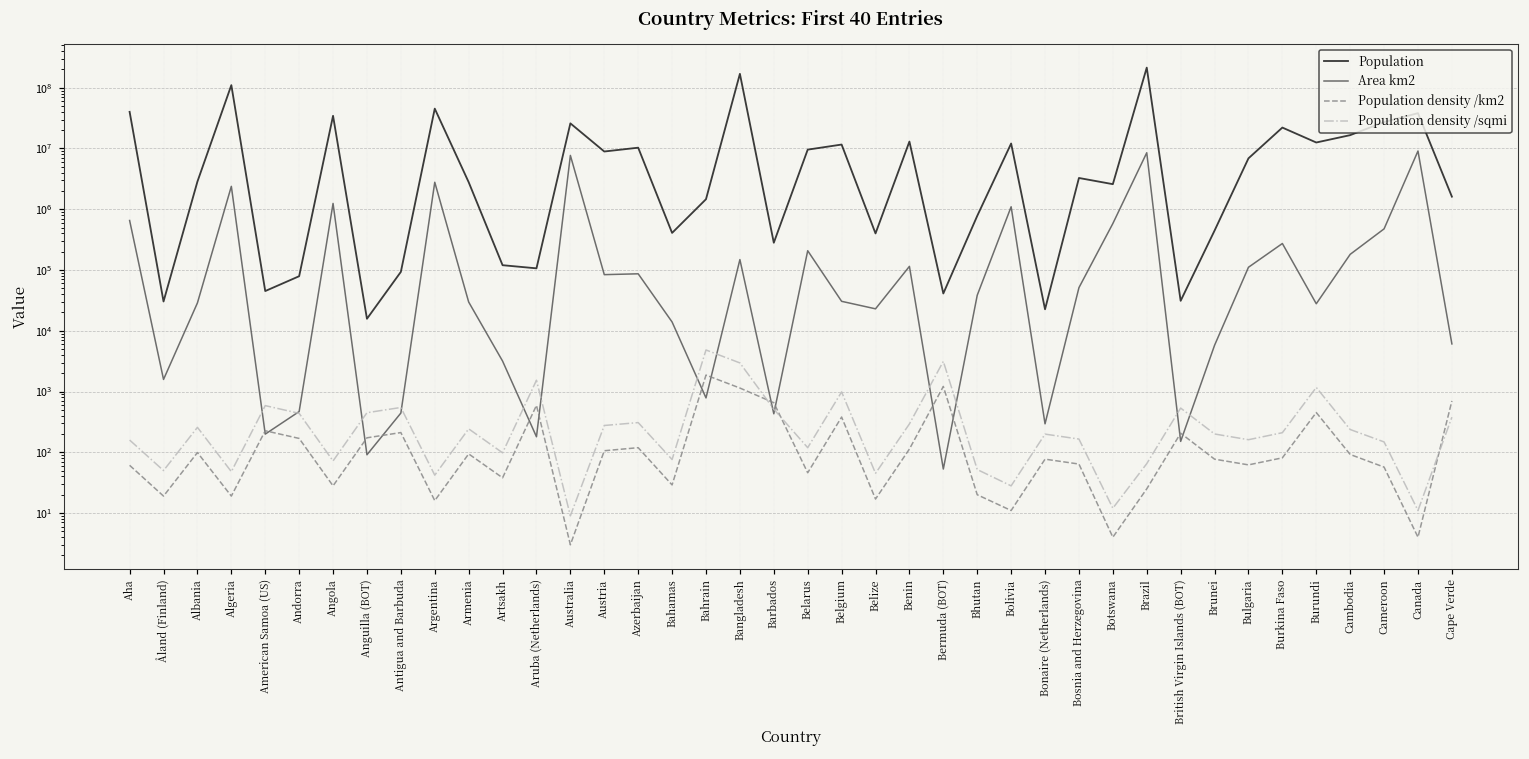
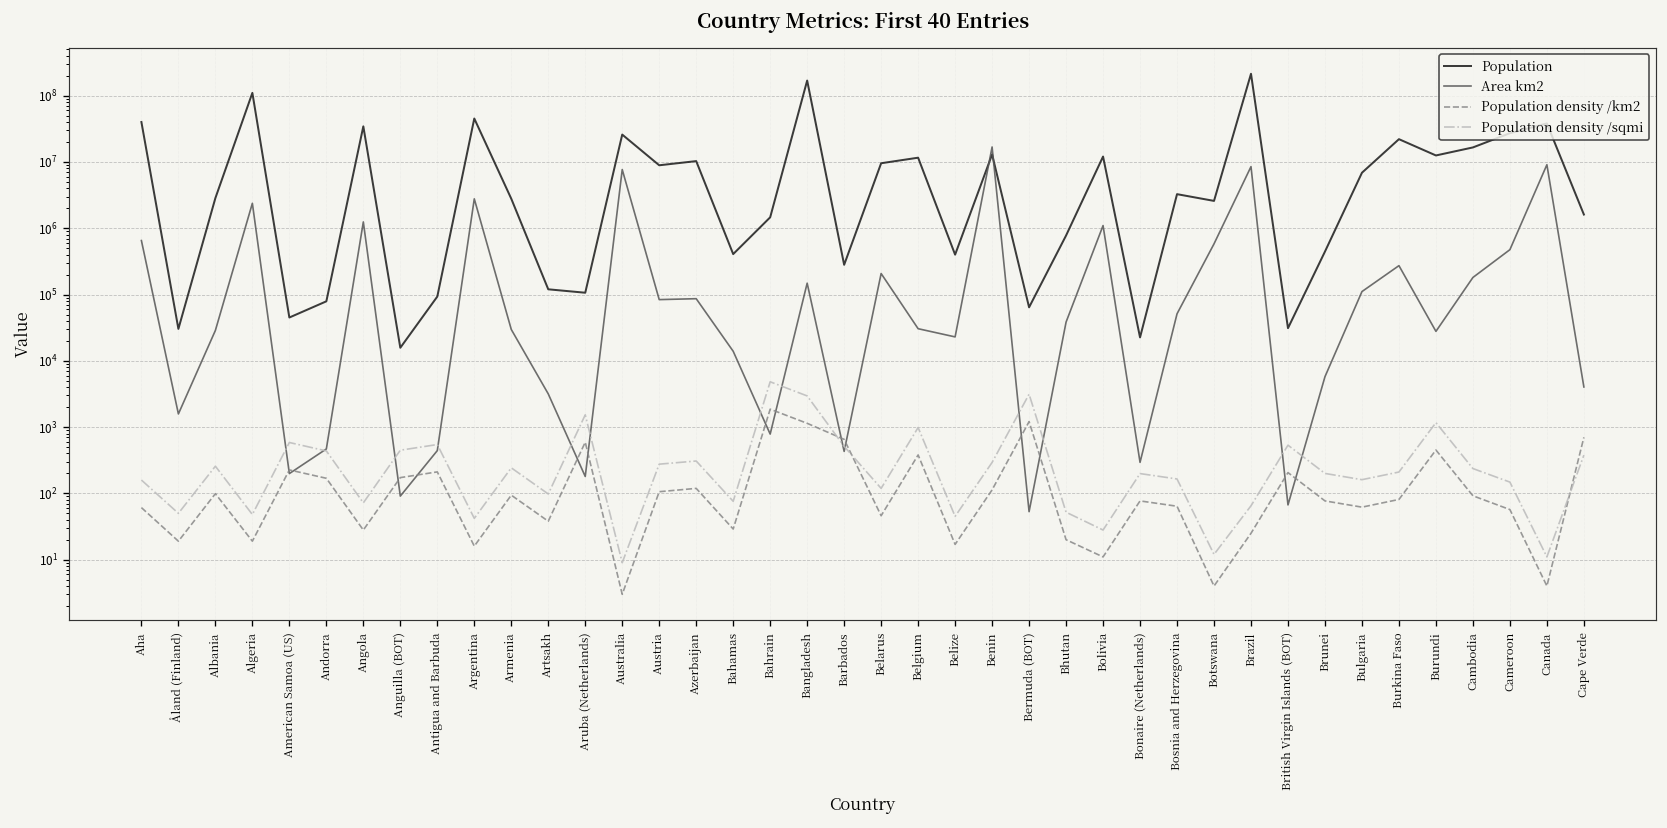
  {
    "Population": {
      "Aha": 40000000,
      "Åland (Finland)": 30000,
      "Albania": 3000000,
      "Algeria": 110000000,
      "American Samoa (US)": 50000,
      "Andorra": 80000,
      "Angola": 30000000,
      "Anguilla (BOT)": 16000,
      "Antigua and Barbuda": 90000,
      "Argentina": 50000000,
      "Armenia": 3000000,
      "Artsakh": 120000,
      "Aruba (Netherlands)": 110000,
      "Australia": 30000000,
      "Austria": 9000000,
      "Azerbaijan": 10000000,
      "Bahamas": 400000,
      "Bahrain": 1500000,
      "Bangladesh": 170000000,
      "Barbados": 300000,
      "Belarus": 10000000,
      "Belgium": 12000000,
      "Belize": 400000,
      "Benin": 13000000,
-     "Bermuda (BOT)": 40000,
+     "Bermuda (BOT)": 60000,
      "Bhutan": 800000,
      "Bolivia": 12000000,
      "Bonaire (Netherlands)": 23000,
      "Bosnia and Herzegovina": 3000000,
      "Botswana": 3000000,
      "Brazil": 210000000,
      "British Virgin Islands (BOT)": 30000,
      "Brunei": 400000,
      "Bulgaria": 7000000,
      "Burkina Faso": 22000000,
      "Burundi": 13000000,
      "Cambodia": 17000000,
      "Cape Verde": 1600000
    },
    "Area km2": {
      "Aha": 700000,
      "Åland (Finland)": 1600,
      "Albania": 30000,
      "Algeria": 2400000,
      "American Samoa (US)": 200,
      "Angola": 1200000,
      "Anguilla (BOT)": 90,
      "Antigua and Barbuda": 400,
      "Argentina": 3000000,
      "Armenia": 30000,
      "Artsakh": 3000,
      "Aruba (Netherlands)": 180,
      "Australia": 8000000,
      "Austria": 80000,
      "Azerbaijan": 90000,
      "Bahamas": 14000,
      "Bahrain": 800,
      "Bangladesh": 150000,
      "Barbados": 400,
      "Belarus": 210000,
      "Belgium": 30000,
      "Belize": 23000,
-     "Benin": 110000,
+     "Benin": 17000000,
      "Bermuda (BOT)": 50,
      "Bhutan": 40000,
      "Bolivia": 1100000,
      "Bonaire (Netherlands)": 300,
      "Bosnia and Herzegovina": 50000,
      "Botswana": 600000,
      "Brazil": 9000000,
-     "British Virgin Islands (BOT)": 150,
+     "British Virgin Islands (BOT)": 70,
      "Brunei": 6000,
      "Bulgaria": 110000,
      "Burkina Faso": 300000,
      "Burundi": 30000,
      "Cambodia": 180000,
      "Cameroon": 500000,
      "Canada": 9000000,
-     "Cape Verde": 6000
+     "Cape Verde": 4000
    },
    "Population density /km2": {
      "Aha": 60,
      "Åland (Finland)": 19,
      "Albania": 100,
      "Algeria": 19,
      "American Samoa (US)": 230,
      "Andorra": 170,
      "Angola": 30,
      "Anguilla (BOT)": 170,
      "Antigua and Barbuda": 210,
      "Argentina": 16,
      "Armenia": 90,
      "Artsakh": 40,
      "Aruba (Netherlands)": 600,
      "Australia": 3,
      "Austria": 110,
      "Azerbaijan": 120,
      "Bahamas": 30,
      "Bahrain": 1900,
      "Bangladesh": 1100,
      "Barbados": 700,
      "Belarus": 50,
      "Belgium": 400,
      "Belize": 17,
      "Benin": 110,
      "Bermuda (BOT)": 1200,
      "Bhutan": 20,
      "Bolivia": 11,
      "Bonaire (Netherlands)": 80,
      "Bosnia and Herzegovina": 60,
      "Botswana": 4,
      "Brazil": 30,
      "British Virgin Islands (BOT)": 210,
      "Brunei": 80,
      "Bulgaria": 60,
      "Burkina Faso": 80,
      "Burundi": 500,
      "Cambodia": 90,
      "Cameroon": 60,
      "Canada": 4,
      "Cape Verde": 700
    },
    "Population density /sqmi": {
      "Aha": 160,
      "Åland (Finland)": 50,
      "Albania": 300,
      "Algeria": 50,
      "American Samoa (US)": 600,
      "Angola": 70,
      "Anguilla (BOT)": 400,
      "Antigua and Barbuda": 500,
      "Argentina": 40,
      "Armenia": 200,
      "Artsakh": 100,
      "Aruba (Netherlands)": 1500,
      "Australia": 9,
      "Austria": 300,
      "Azerbaijan": 300,
      "Bahamas": 80,
      "Bahrain": 5000,
      "Bangladesh": 3000,
      "Barbados": 500,
      "Belarus": 120,
      "Belgium": 1000,
      "Belize": 50,
      "Benin": 300,
      "Bermuda (BOT)": 3000,
      "Bhutan": 50,
      "Bolivia": 30,
      "Bonaire (Netherlands)": 200,
      "Bosnia and Herzegovina": 170,
      "Botswana": 12,
      "Brazil": 70,
      "British Virgin Islands (BOT)": 500,
      "Brunei": 200,
      "Bulgaria": 160,
      "Burkina Faso": 210,
      "Burundi": 1200,
      "Cambodia": 240,
      "Cameroon": 150,
      "Canada": 11,
      "Cape Verde": 400
    }
  }
